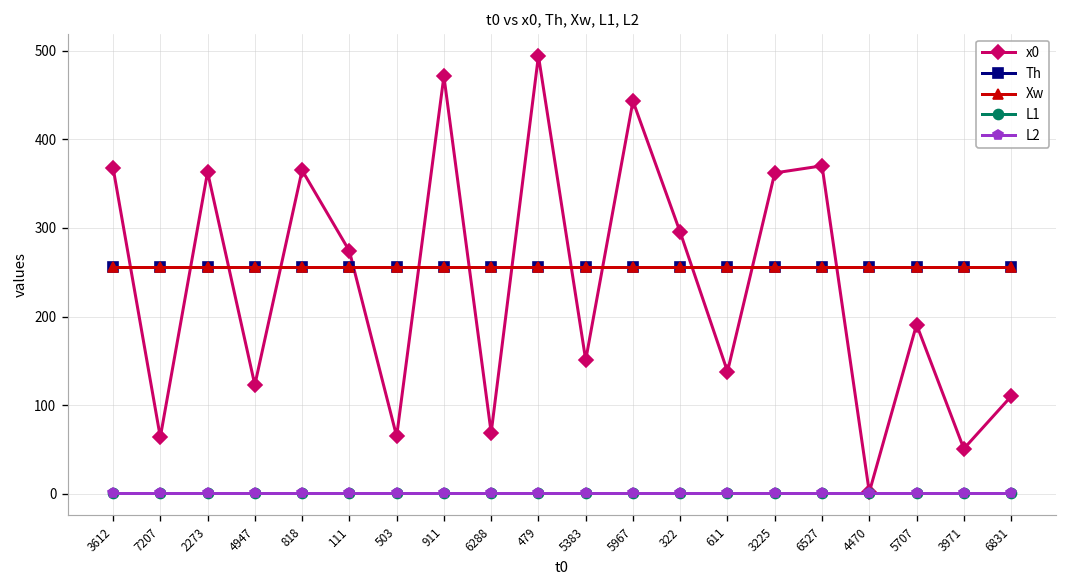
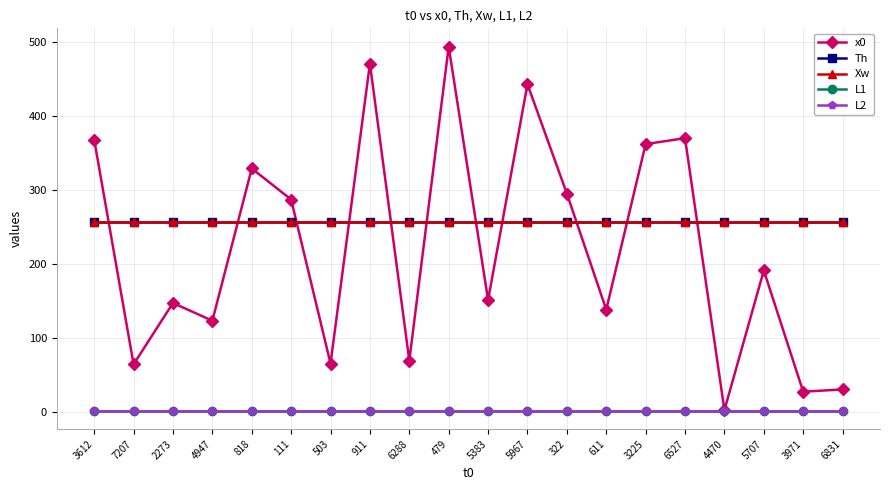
  {
    "x0": {
      "3612": 370,
      "7207": 60,
-     "2273": 360,
+     "2273": 150,
      "4947": 120,
-     "818": 370,
-     "111": 270,
+     "818": 330,
+     "111": 290,
      "503": 70,
      "911": 470,
      "6288": 70,
      "479": 490,
      "5383": 150,
      "5967": 440,
      "322": 300,
      "611": 140,
      "3225": 360,
      "6527": 370,
      "5707": 190,
-     "3971": 50,
-     "6831": 110
+     "3971": 30,
+     "6831": 30
    },
    "Xw": {
      "3612": 260,
      "7207": 260,
      "2273": 260,
      "4947": 260,
      "818": 260,
      "111": 260,
      "503": 260,
      "911": 260,
      "6288": 260,
      "479": 260,
      "5383": 260,
      "5967": 260,
      "322": 260,
      "611": 260,
      "3225": 260,
      "6527": 260,
      "4470": 260,
      "5707": 260,
      "3971": 260,
      "6831": 260
    },
    "L2": {
      "3612": 0,
      "7207": 0,
      "2273": 0,
      "4947": 0,
      "818": 0,
      "111": 0,
      "503": 0,
      "911": 0,
      "6288": 0,
      "479": 0,
      "5383": 0,
      "5967": 0,
      "322": 0,
      "611": 0,
      "3225": 0,
      "6527": 0,
      "5707": 0,
      "3971": 0,
      "6831": 0
    }
  }
